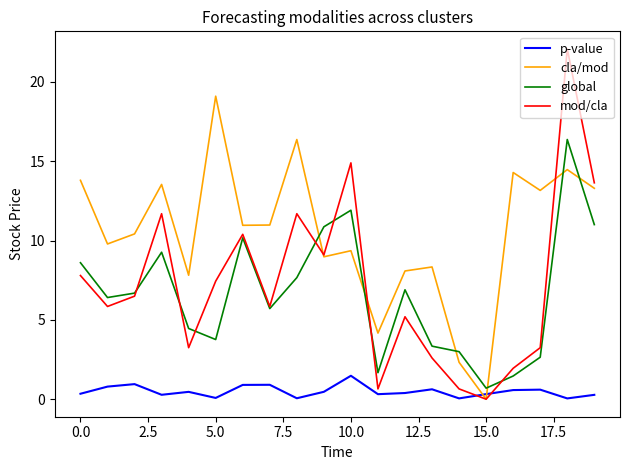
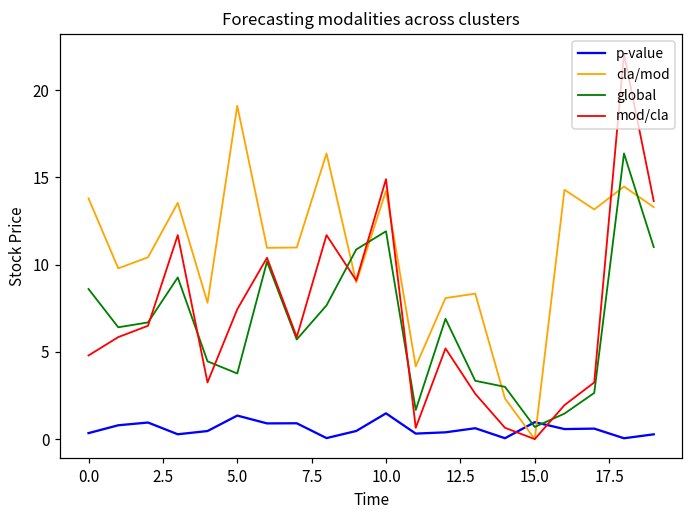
  {
    "p-value": {
      "0.0": 0.3,
-     "5.0": 0.1,
+     "5.0": 1.3,
      "10.0": 1.5,
-     "15.0": 0.3
+     "15.0": 1.0
    },
    "cla/mod": {
      "0.0": 13.8,
      "5.0": 19.1,
-     "10.0": 9.4
+     "10.0": 14.2
    },
    "global": {
      "0.0": 8.6,
      "5.0": 3.8,
      "10.0": 11.9,
      "15.0": 0.7
    },
    "mod/cla": {
-     "0.0": 7.8,
+     "0.0": 4.8,
      "5.0": 7.4,
      "10.0": 14.9
    }
  }
